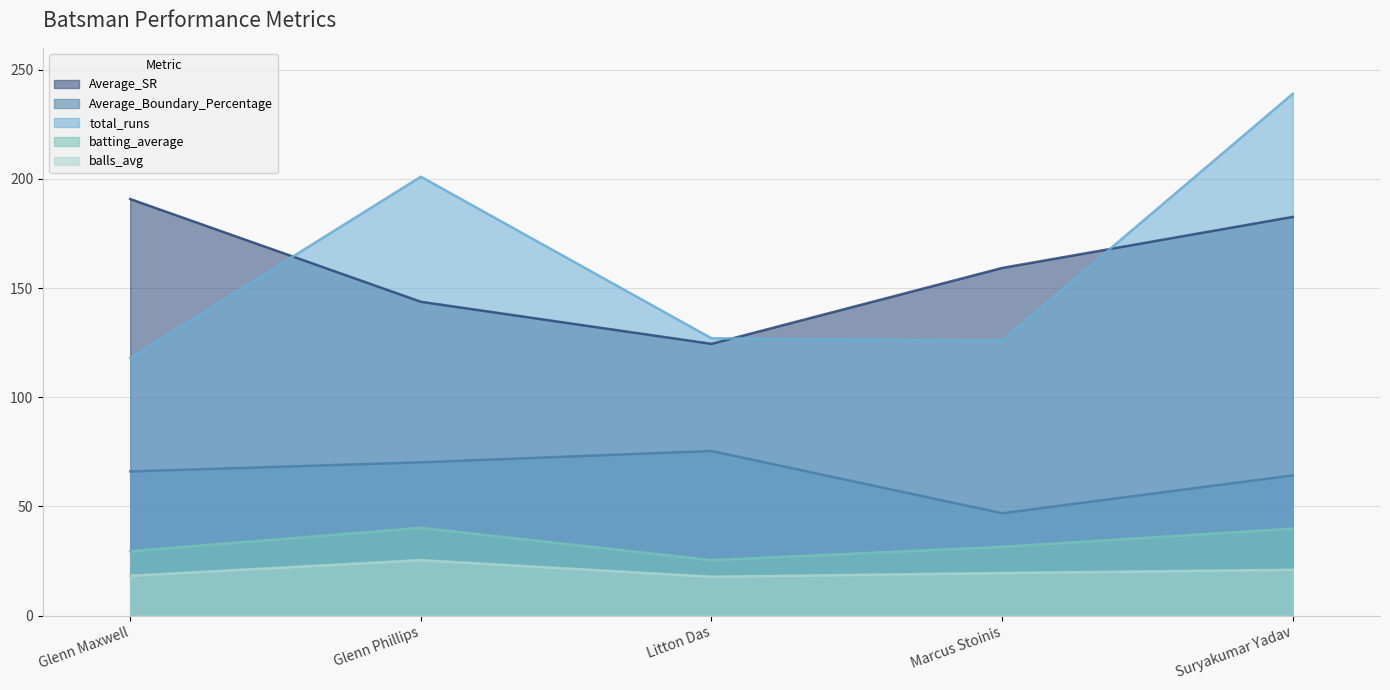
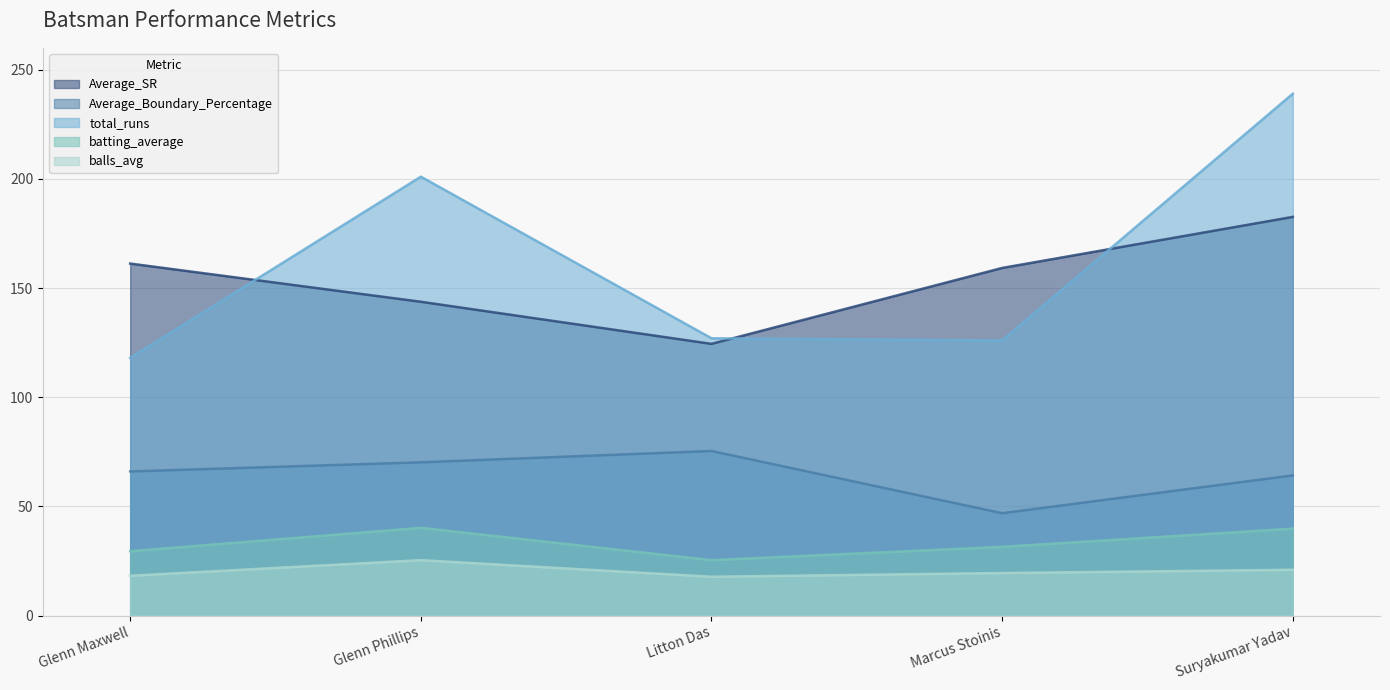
  {
    "Average_SR": {
-     "Glenn Maxwell": 191,
+     "Glenn Maxwell": 161,
      "Glenn Phillips": 144,
      "Litton Das": 124,
      "Marcus Stoinis": 159,
      "Suryakumar Yadav": 183
    },
    "Average_Boundary_Percentage": {
      "Glenn Maxwell": 66,
      "Glenn Phillips": 70,
      "Litton Das": 75,
      "Marcus Stoinis": 47,
      "Suryakumar Yadav": 64
    }
  }
